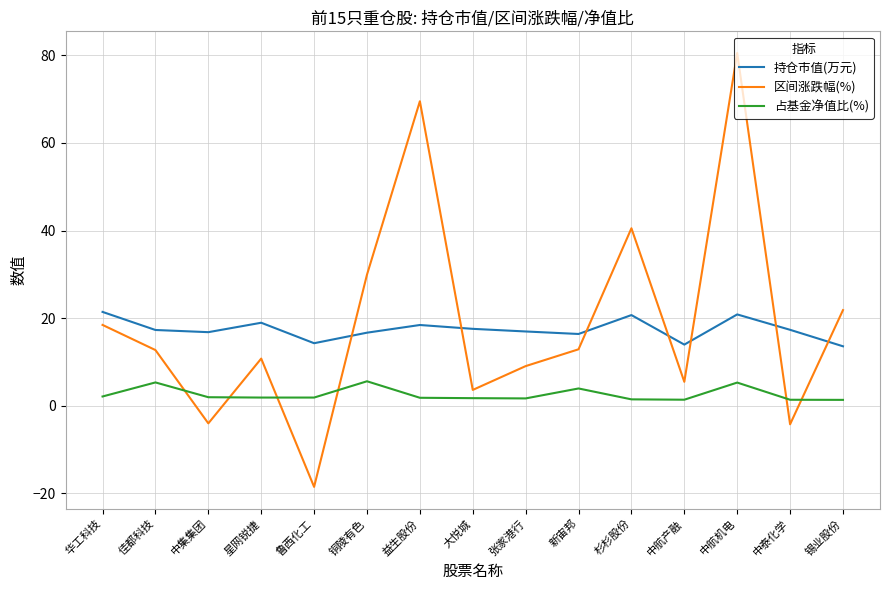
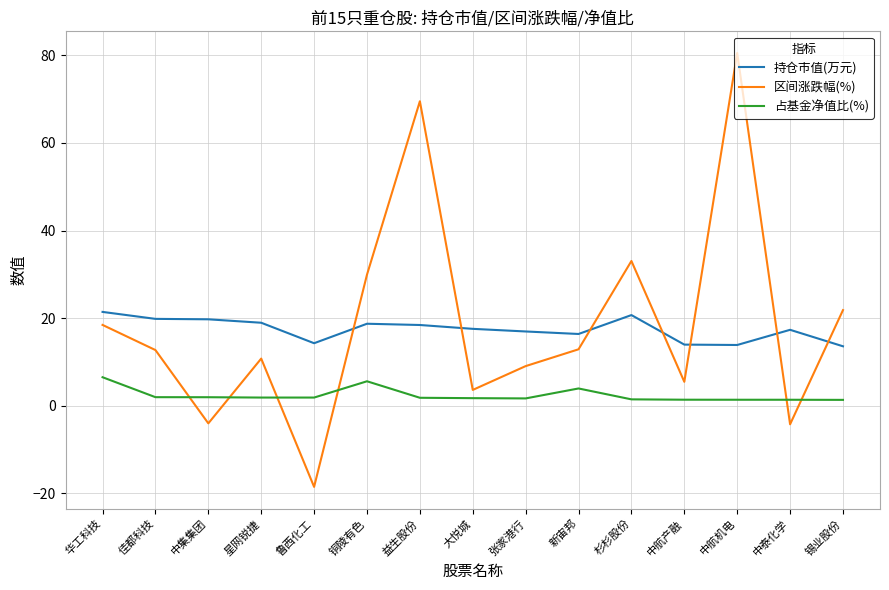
  {
    "持仓市值(万元)": {
      "华工科技": 21,
-     "佳都科技": 17,
-     "中集集团": 17,
+     "佳都科技": 20,
+     "中集集团": 20,
      "星网锐捷": 19,
      "鲁西化工": 14,
-     "铜陵有色": 17,
+     "铜陵有色": 19,
      "益生股份": 18,
      "大悦城": 18,
      "张家港行": 17,
      "新宙邦": 16,
      "杉杉股份": 21,
      "中航产融": 14,
-     "中航机电": 21,
+     "中航机电": 14,
      "中泰化学": 17,
      "锡业股份": 14
    },
    "区间涨跌幅(%)": {
      "华工科技": 18,
      "佳都科技": 13,
      "中集集团": -4,
      "星网锐捷": 11,
      "鲁西化工": -19,
      "铜陵有色": 30,
      "益生股份": 70,
      "大悦城": 4,
      "张家港行": 9,
      "新宙邦": 13,
-     "杉杉股份": 41,
+     "杉杉股份": 33,
      "中航产融": 5,
      "中泰化学": -4,
      "锡业股份": 22
    },
    "占基金净值比(%)": {
-     "华工科技": 2,
-     "佳都科技": 5,
+     "华工科技": 7,
+     "佳都科技": 2,
      "中集集团": 2,
      "星网锐捷": 2,
      "鲁西化工": 2,
      "铜陵有色": 6,
      "益生股份": 2,
      "大悦城": 2,
      "张家港行": 2,
      "新宙邦": 4,
      "杉杉股份": 1,
      "中航产融": 1,
-     "中航机电": 5,
+     "中航机电": 1,
      "中泰化学": 1,
      "锡业股份": 1
    }
  }
